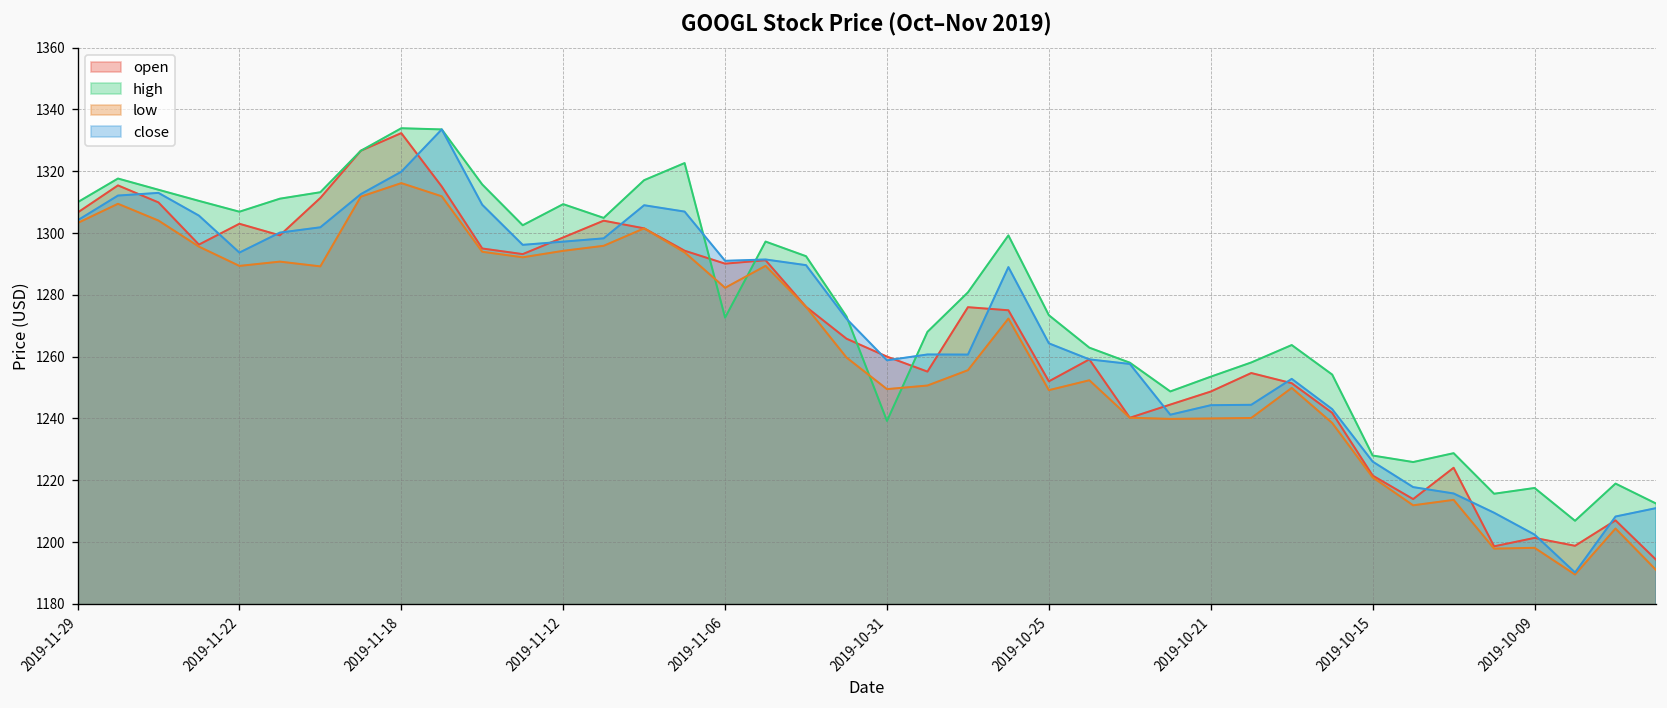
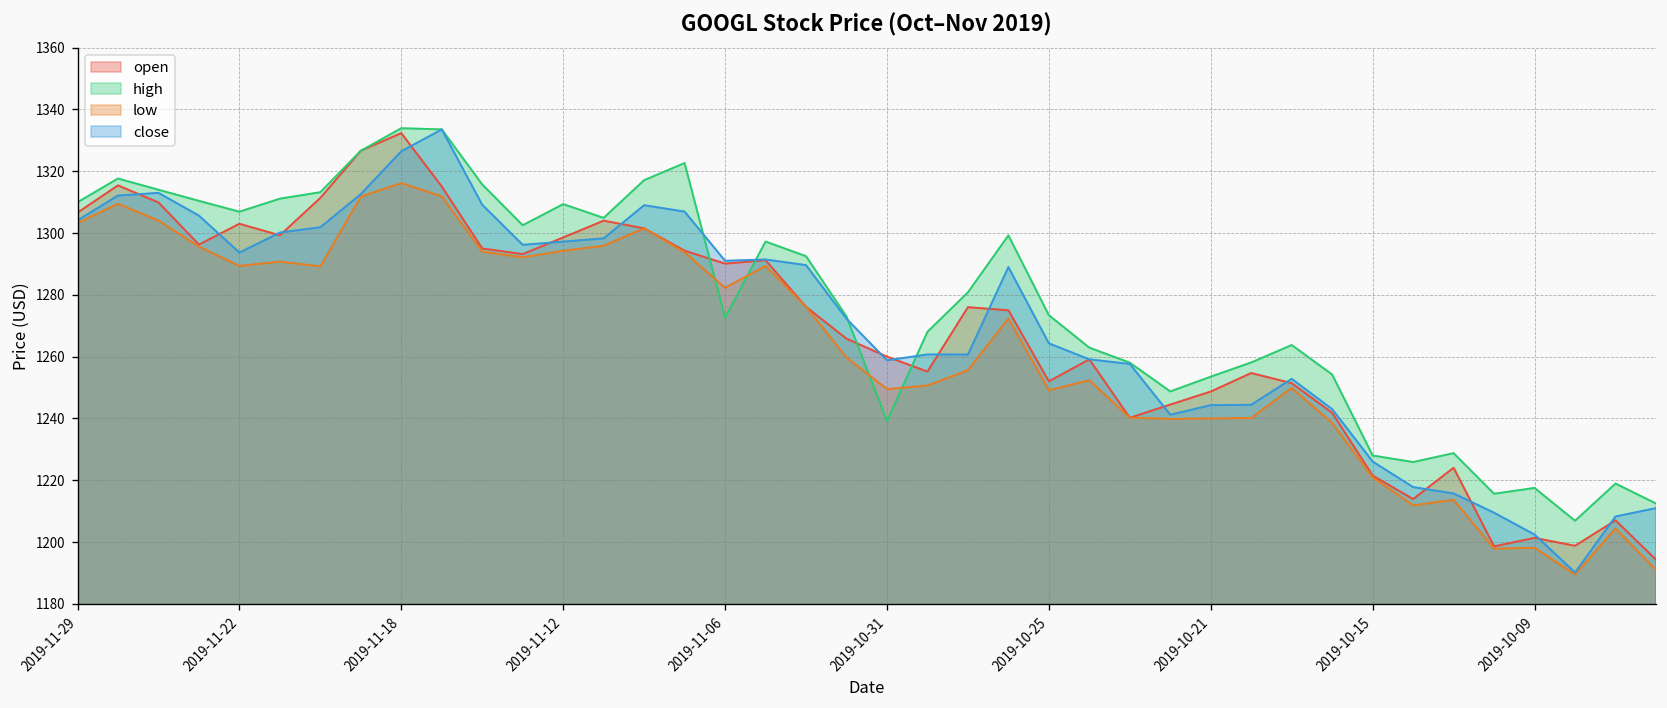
  {
    "high": {
      "2019-11-29": 1310,
      "2019-11-22": 1307,
      "2019-11-18": 1334,
      "2019-11-12": 1309,
      "2019-11-06": 1273,
      "2019-10-31": 1239,
      "2019-10-25": 1273,
      "2019-10-21": 1254,
      "2019-10-15": 1228,
      "2019-10-09": 1217
    },
    "close": {
      "2019-11-22": 1294,
-     "2019-11-18": 1320,
+     "2019-11-18": 1326,
      "2019-11-12": 1297,
      "2019-10-31": 1259,
      "2019-10-25": 1264,
      "2019-10-21": 1244,
      "2019-10-15": 1226,
      "2019-10-09": 1202
    }
  }
